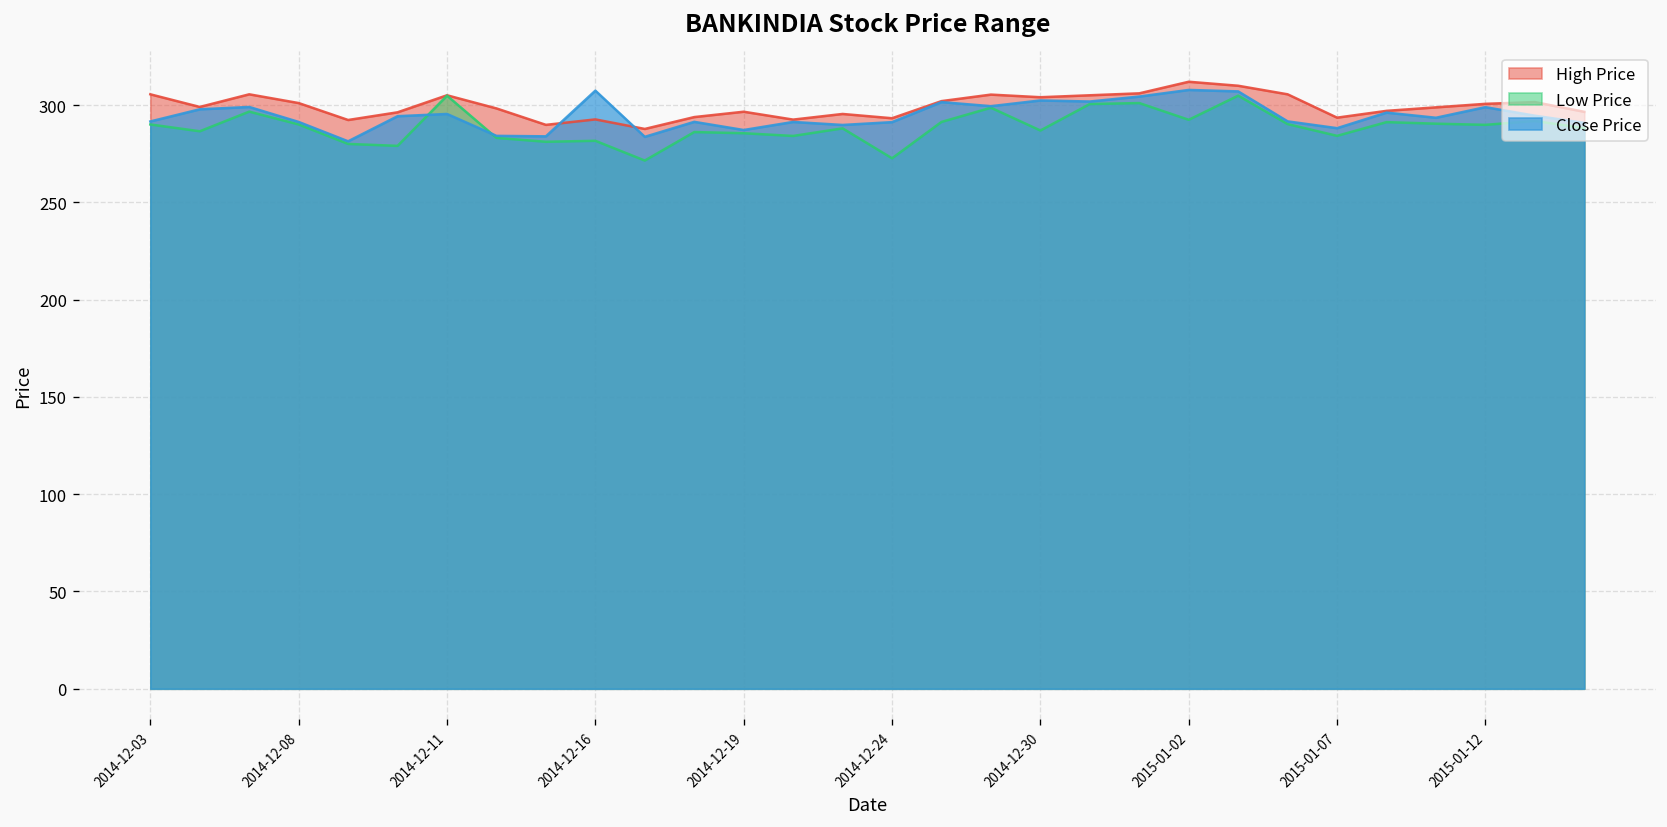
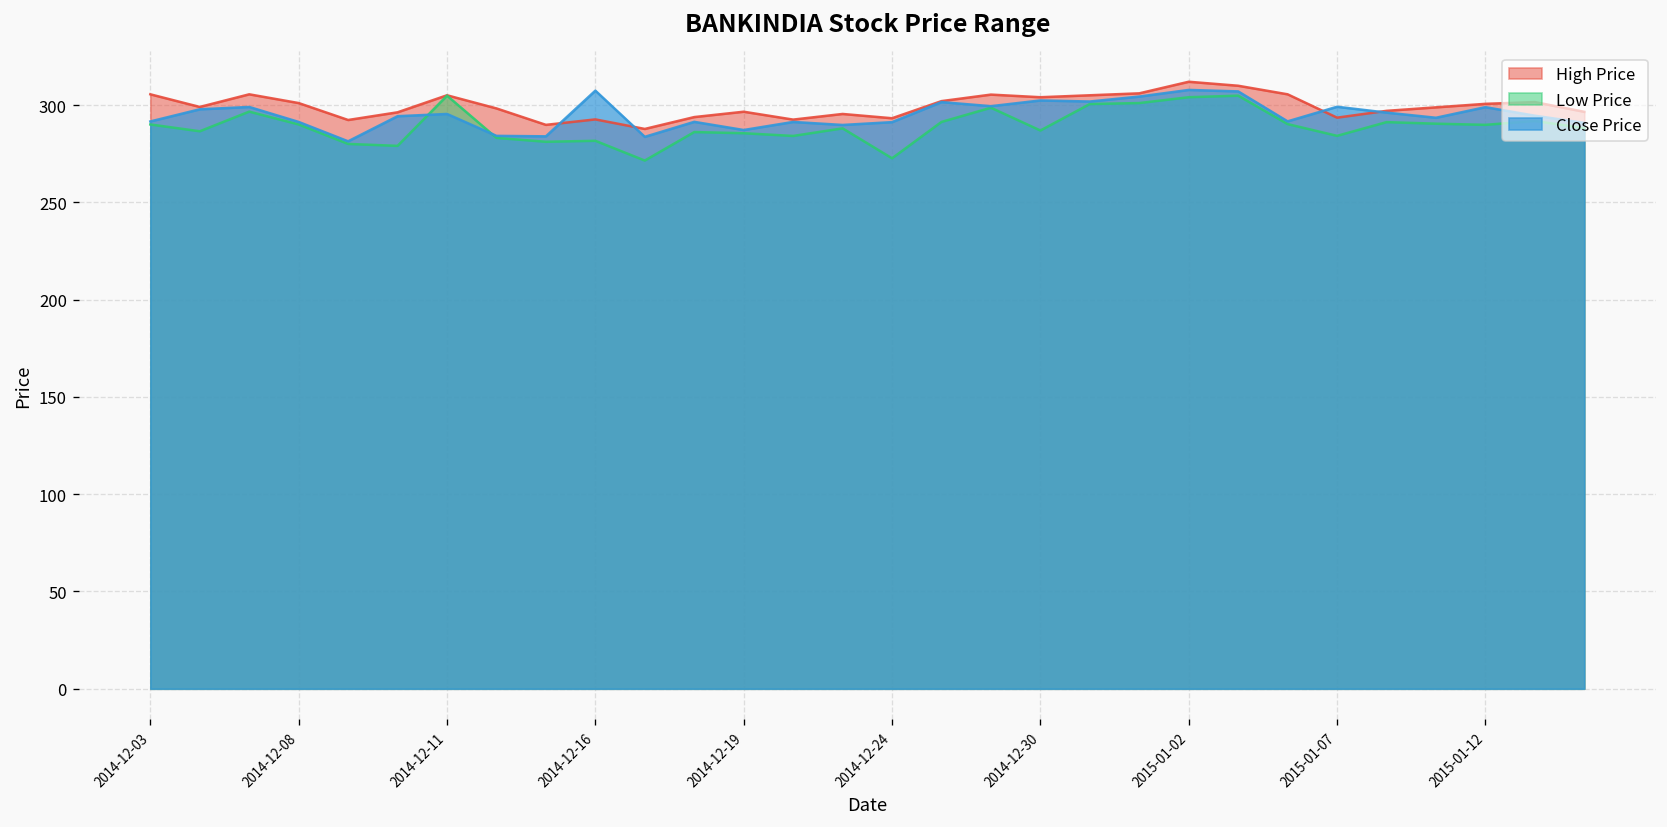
  {
    "High Price": {
      "2014-12-03": 306,
      "2014-12-08": 301,
      "2014-12-16": 293,
      "2014-12-19": 297,
      "2014-12-24": 293,
      "2014-12-30": 304,
      "2015-01-02": 312,
      "2015-01-07": 294,
      "2015-01-12": 301
    },
    "Low Price": {
      "2014-12-03": 290,
      "2014-12-16": 282,
      "2014-12-19": 286,
      "2014-12-24": 273,
      "2014-12-30": 287,
-     "2015-01-02": 292,
+     "2015-01-02": 304,
      "2015-01-07": 284,
      "2015-01-12": 290
    },
    "Close Price": {
      "2014-12-03": 292,
      "2014-12-11": 295,
      "2014-12-16": 307,
      "2014-12-19": 287,
      "2014-12-24": 291,
      "2014-12-30": 302,
      "2015-01-02": 308,
-     "2015-01-07": 288,
+     "2015-01-07": 299,
      "2015-01-12": 299
    }
  }
